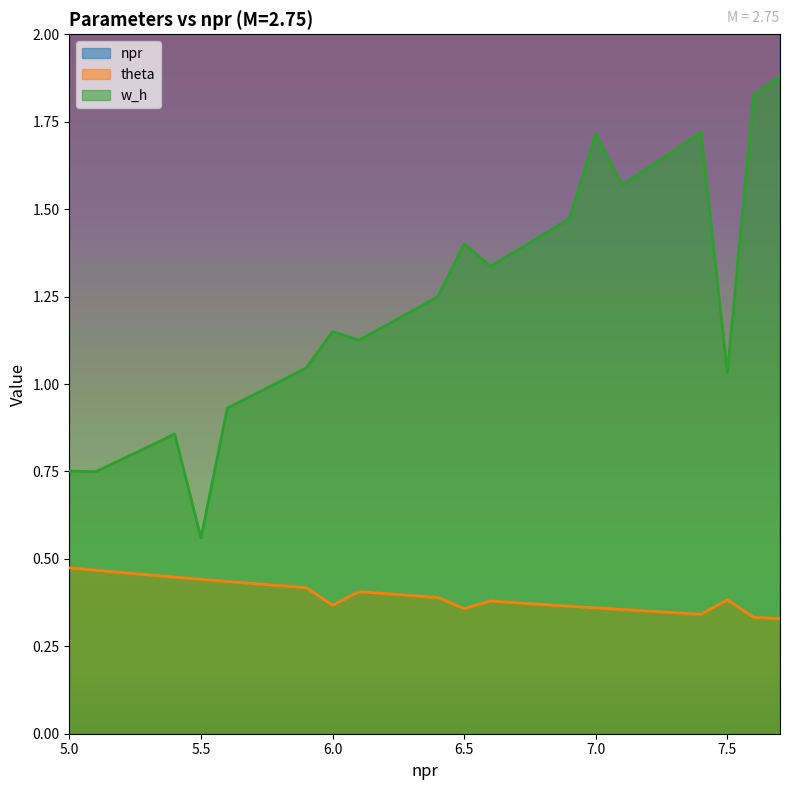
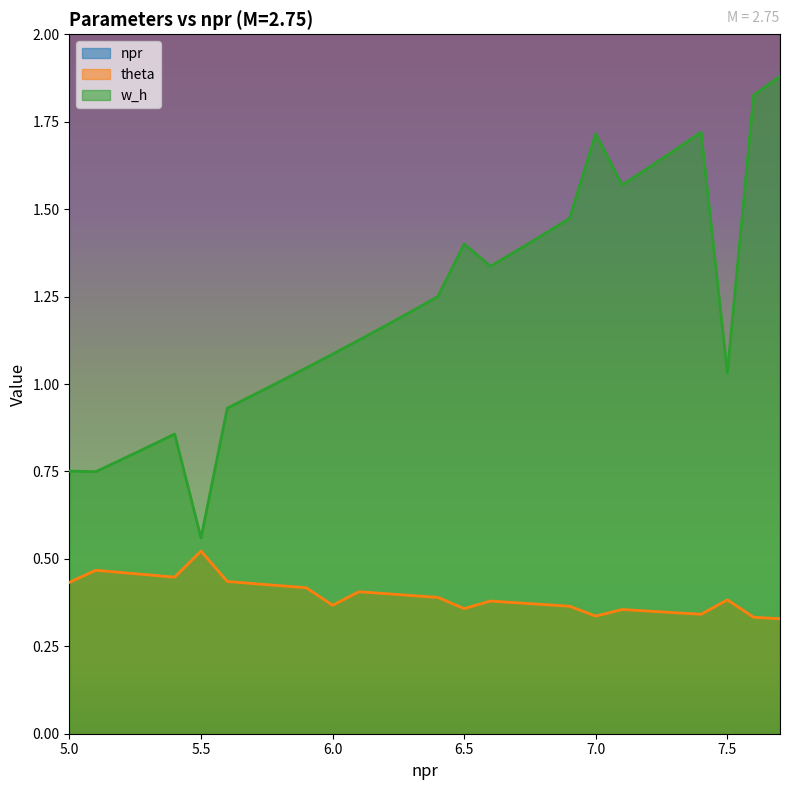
  {
    "theta": {
-     "5.0": 0.47,
-     "5.5": 0.44,
+     "5.0": 0.43,
+     "5.5": 0.52,
      "6.0": 0.37,
      "6.5": 0.36,
-     "7.0": 0.36,
+     "7.0": 0.34,
      "7.5": 0.38
    },
    "w_h": {
      "5.0": 0.75,
      "5.5": 0.56,
-     "6.0": 1.15,
+     "6.0": 1.09,
      "6.5": 1.40,
      "7.0": 1.72,
      "7.5": 1.03
    }
  }
